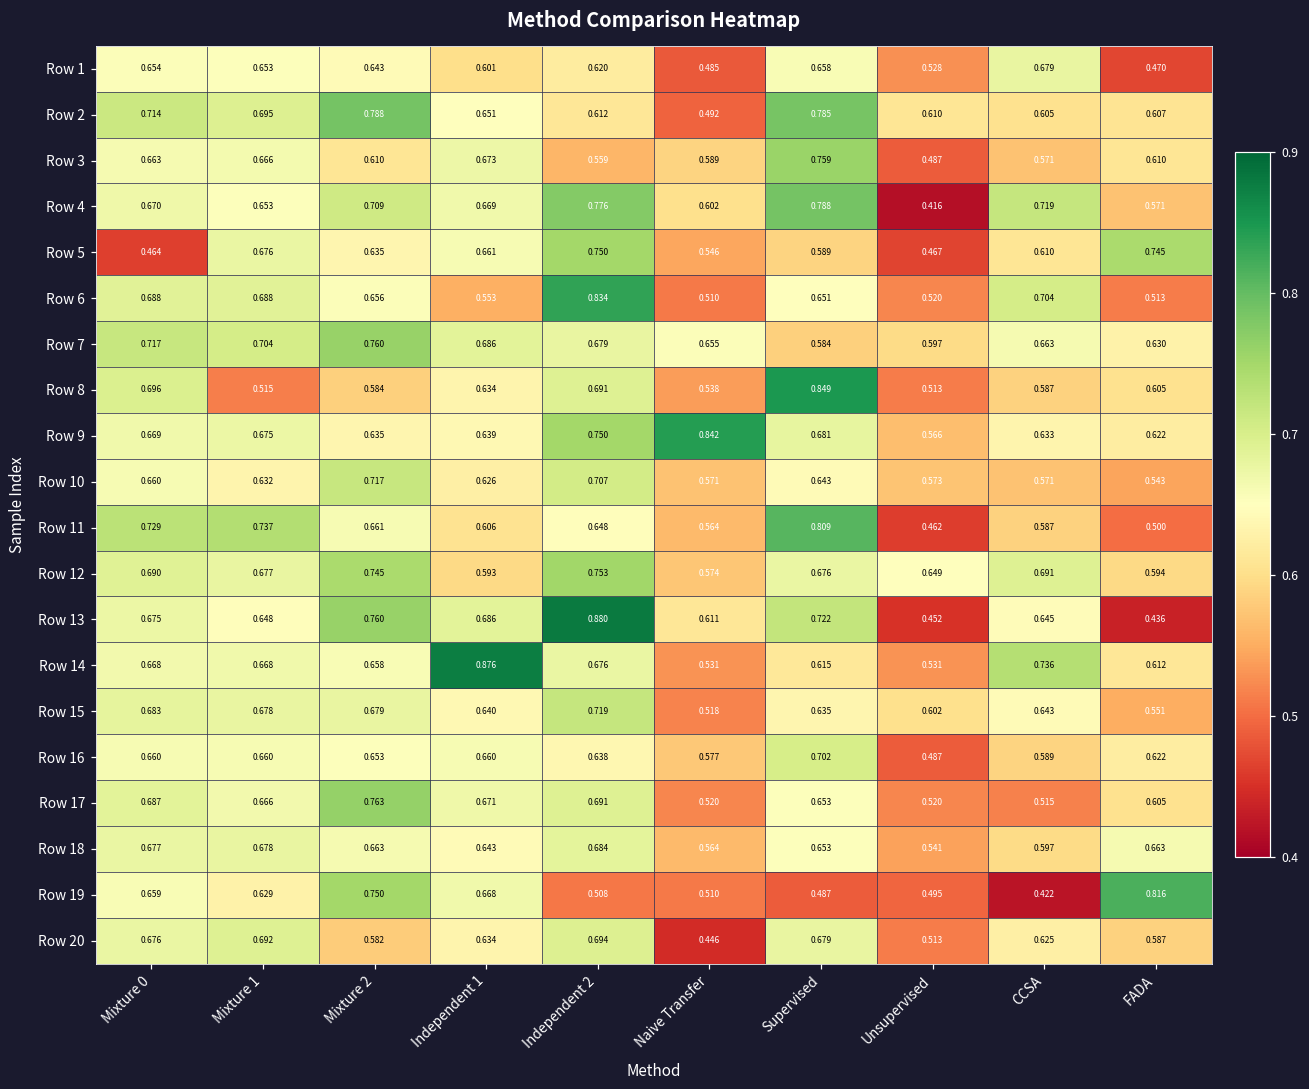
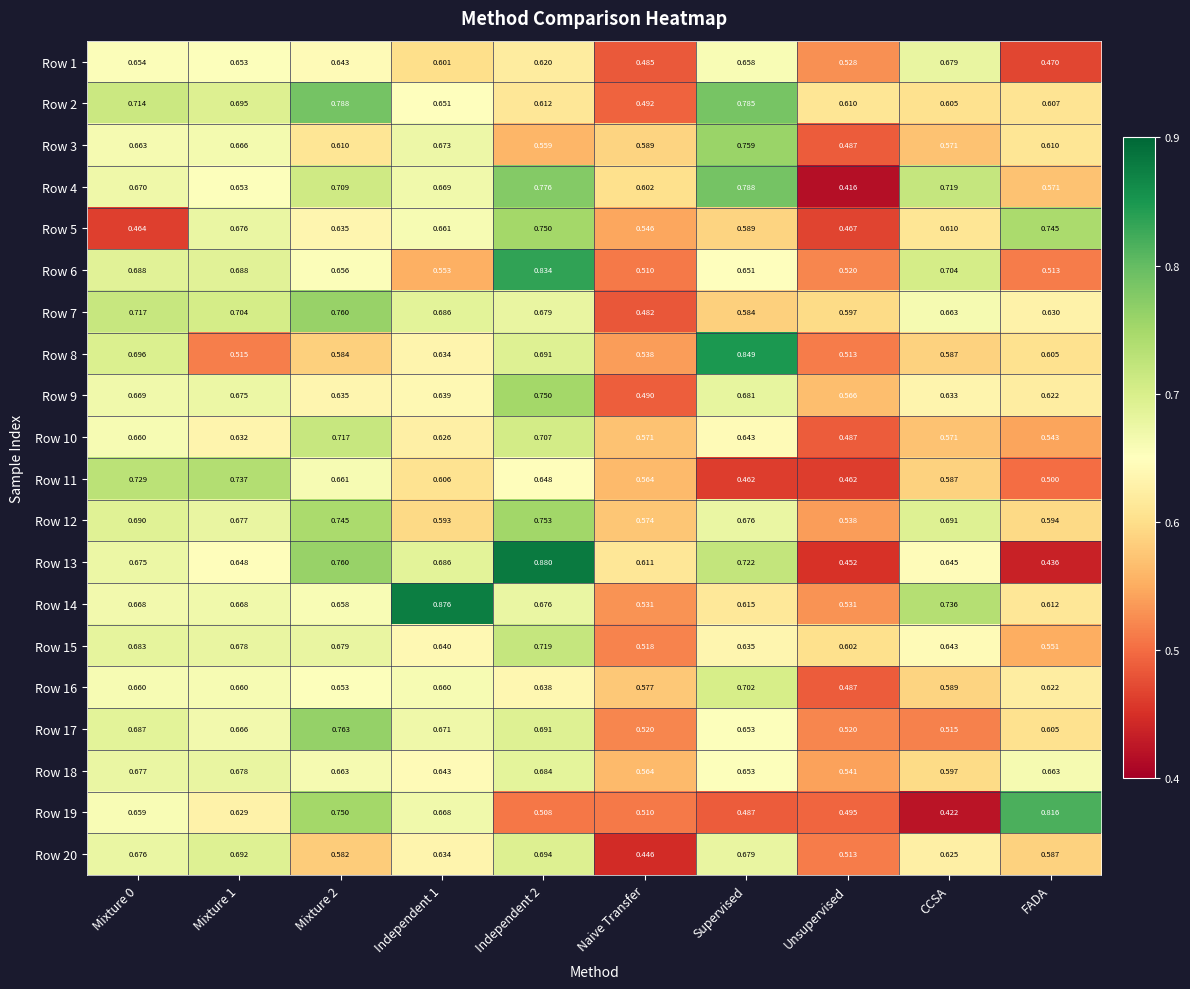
  {
    "Row 1": {
      "Mixture 0": 0.654,
      "Mixture 1": 0.653,
      "Mixture 2": 0.643,
      "Independent 1": 0.601,
      "Independent 2": 0.620,
      "Naive Transfer": 0.485,
      "Supervised": 0.658,
      "Unsupervised": 0.528,
      "CCSA": 0.679,
      "FADA": 0.470
    },
    "Row 2": {
      "Mixture 0": 0.714,
      "Mixture 1": 0.695,
      "Mixture 2": 0.788,
      "Independent 1": 0.651,
      "Independent 2": 0.612,
      "Naive Transfer": 0.492,
      "Supervised": 0.785,
      "Unsupervised": 0.610,
      "CCSA": 0.605,
      "FADA": 0.607
    },
    "Row 3": {
      "Mixture 0": 0.663,
      "Mixture 1": 0.666,
      "Mixture 2": 0.610,
      "Independent 1": 0.673,
      "Independent 2": 0.559,
      "Naive Transfer": 0.589,
      "Supervised": 0.759,
      "Unsupervised": 0.487,
      "CCSA": 0.571,
      "FADA": 0.610
    },
    "Row 4": {
      "Mixture 0": 0.670,
      "Mixture 1": 0.653,
      "Mixture 2": 0.709,
      "Independent 1": 0.669,
      "Independent 2": 0.776,
      "Naive Transfer": 0.602,
      "Supervised": 0.788,
      "Unsupervised": 0.416,
      "CCSA": 0.719,
      "FADA": 0.571
    },
    "Row 5": {
      "Mixture 0": 0.464,
      "Mixture 1": 0.676,
      "Mixture 2": 0.635,
      "Independent 1": 0.661,
      "Independent 2": 0.750,
      "Naive Transfer": 0.546,
      "Supervised": 0.589,
      "Unsupervised": 0.467,
      "CCSA": 0.610,
      "FADA": 0.745
    },
    "Row 6": {
      "Mixture 0": 0.688,
      "Mixture 1": 0.688,
      "Mixture 2": 0.656,
      "Independent 1": 0.553,
      "Independent 2": 0.834,
      "Naive Transfer": 0.510,
      "Supervised": 0.651,
      "Unsupervised": 0.520,
      "CCSA": 0.704,
      "FADA": 0.513
    },
    "Row 7": {
      "Mixture 0": 0.717,
      "Mixture 1": 0.704,
      "Mixture 2": 0.760,
      "Independent 1": 0.686,
      "Independent 2": 0.679,
-     "Naive Transfer": 0.655,
+     "Naive Transfer": 0.482,
      "Supervised": 0.584,
      "Unsupervised": 0.597,
      "CCSA": 0.663,
      "FADA": 0.630
    },
    "Row 8": {
      "Mixture 0": 0.696,
      "Mixture 1": 0.515,
      "Mixture 2": 0.584,
      "Independent 1": 0.634,
      "Independent 2": 0.691,
      "Naive Transfer": 0.538,
      "Supervised": 0.849,
      "Unsupervised": 0.513,
      "CCSA": 0.587,
      "FADA": 0.605
    },
    "Row 9": {
      "Mixture 0": 0.669,
      "Mixture 1": 0.675,
      "Mixture 2": 0.635,
      "Independent 1": 0.639,
      "Independent 2": 0.750,
-     "Naive Transfer": 0.842,
+     "Naive Transfer": 0.490,
      "Supervised": 0.681,
      "Unsupervised": 0.566,
      "CCSA": 0.633,
      "FADA": 0.622
    },
    "Row 10": {
      "Mixture 0": 0.660,
      "Mixture 1": 0.632,
      "Mixture 2": 0.717,
      "Independent 1": 0.626,
      "Independent 2": 0.707,
      "Naive Transfer": 0.571,
      "Supervised": 0.643,
-     "Unsupervised": 0.573,
+     "Unsupervised": 0.487,
      "CCSA": 0.571,
      "FADA": 0.543
    },
    "Row 11": {
      "Mixture 0": 0.729,
      "Mixture 1": 0.737,
      "Mixture 2": 0.661,
      "Independent 1": 0.606,
      "Independent 2": 0.648,
      "Naive Transfer": 0.564,
-     "Supervised": 0.809,
+     "Supervised": 0.462,
      "Unsupervised": 0.462,
      "CCSA": 0.587,
      "FADA": 0.500
    },
    "Row 12": {
      "Mixture 0": 0.690,
      "Mixture 1": 0.677,
      "Mixture 2": 0.745,
      "Independent 1": 0.593,
      "Independent 2": 0.753,
      "Naive Transfer": 0.574,
      "Supervised": 0.676,
-     "Unsupervised": 0.649,
+     "Unsupervised": 0.538,
      "CCSA": 0.691,
      "FADA": 0.594
    },
    "Row 13": {
      "Mixture 0": 0.675,
      "Mixture 1": 0.648,
      "Mixture 2": 0.760,
      "Independent 1": 0.686,
      "Independent 2": 0.880,
      "Naive Transfer": 0.611,
      "Supervised": 0.722,
      "Unsupervised": 0.452,
      "CCSA": 0.645,
      "FADA": 0.436
    },
    "Row 14": {
      "Mixture 0": 0.668,
      "Mixture 1": 0.668,
      "Mixture 2": 0.658,
      "Independent 1": 0.876,
      "Independent 2": 0.676,
      "Naive Transfer": 0.531,
      "Supervised": 0.615,
      "Unsupervised": 0.531,
      "CCSA": 0.736,
      "FADA": 0.612
    },
    "Row 15": {
      "Mixture 0": 0.683,
      "Mixture 1": 0.678,
      "Mixture 2": 0.679,
      "Independent 1": 0.640,
      "Independent 2": 0.719,
      "Naive Transfer": 0.518,
      "Supervised": 0.635,
      "Unsupervised": 0.602,
      "CCSA": 0.643,
      "FADA": 0.551
    },
    "Row 16": {
      "Mixture 0": 0.660,
      "Mixture 1": 0.660,
      "Mixture 2": 0.653,
      "Independent 1": 0.660,
      "Independent 2": 0.638,
      "Naive Transfer": 0.577,
      "Supervised": 0.702,
      "Unsupervised": 0.487,
      "CCSA": 0.589,
      "FADA": 0.622
    },
    "Row 17": {
      "Mixture 0": 0.687,
      "Mixture 1": 0.666,
      "Mixture 2": 0.763,
      "Independent 1": 0.671,
      "Independent 2": 0.691,
      "Naive Transfer": 0.520,
      "Supervised": 0.653,
      "Unsupervised": 0.520,
      "CCSA": 0.515,
      "FADA": 0.605
    },
    "Row 18": {
      "Mixture 0": 0.677,
      "Mixture 1": 0.678,
      "Mixture 2": 0.663,
      "Independent 1": 0.643,
      "Independent 2": 0.684,
      "Naive Transfer": 0.564,
      "Supervised": 0.653,
      "Unsupervised": 0.541,
      "CCSA": 0.597,
      "FADA": 0.663
    },
    "Row 19": {
      "Mixture 0": 0.659,
      "Mixture 1": 0.629,
      "Mixture 2": 0.750,
      "Independent 1": 0.668,
      "Independent 2": 0.508,
      "Naive Transfer": 0.510,
      "Supervised": 0.487,
      "Unsupervised": 0.495,
      "CCSA": 0.422,
      "FADA": 0.816
    },
    "Row 20": {
      "Mixture 0": 0.676,
      "Mixture 1": 0.692,
      "Mixture 2": 0.582,
      "Independent 1": 0.634,
      "Independent 2": 0.694,
      "Naive Transfer": 0.446,
      "Supervised": 0.679,
      "Unsupervised": 0.513,
      "CCSA": 0.625,
      "FADA": 0.587
    }
  }
